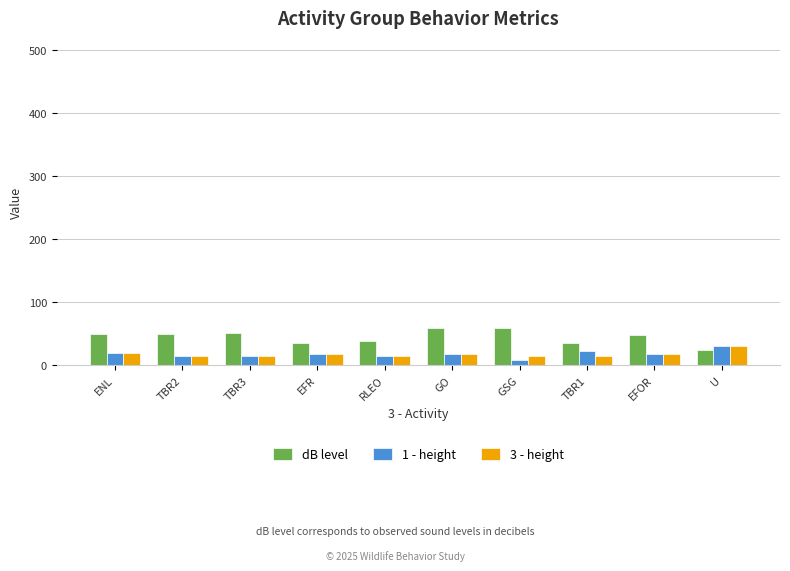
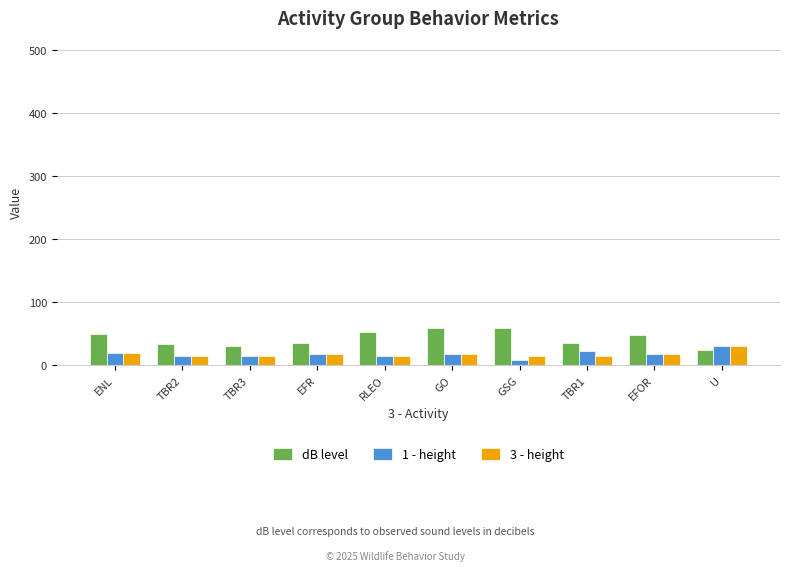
  {
    "dB level": {
      "ENL": 50,
-     "TBR2": 50,
-     "TBR3": 50,
+     "TBR2": 30,
+     "TBR3": 30,
      "EFR": 40,
-     "RLEO": 40,
+     "RLEO": 50,
      "GO": 60,
      "GSG": 60,
      "TBR1": 40,
      "EFOR": 50,
      "U": 20
    },
    "1 - height": {
      "ENL": 20,
      "TBR2": 20,
      "TBR3": 20,
      "EFR": 20,
      "RLEO": 10,
      "GO": 20,
      "GSG": 10,
      "TBR1": 20,
      "EFOR": 20,
      "U": 30
    },
    "3 - height": {
      "ENL": 20,
      "TBR2": 20,
      "TBR3": 20,
      "EFR": 20,
      "RLEO": 10,
      "GO": 20,
      "GSG": 10,
      "TBR1": 20,
      "EFOR": 20,
      "U": 30
    }
  }
